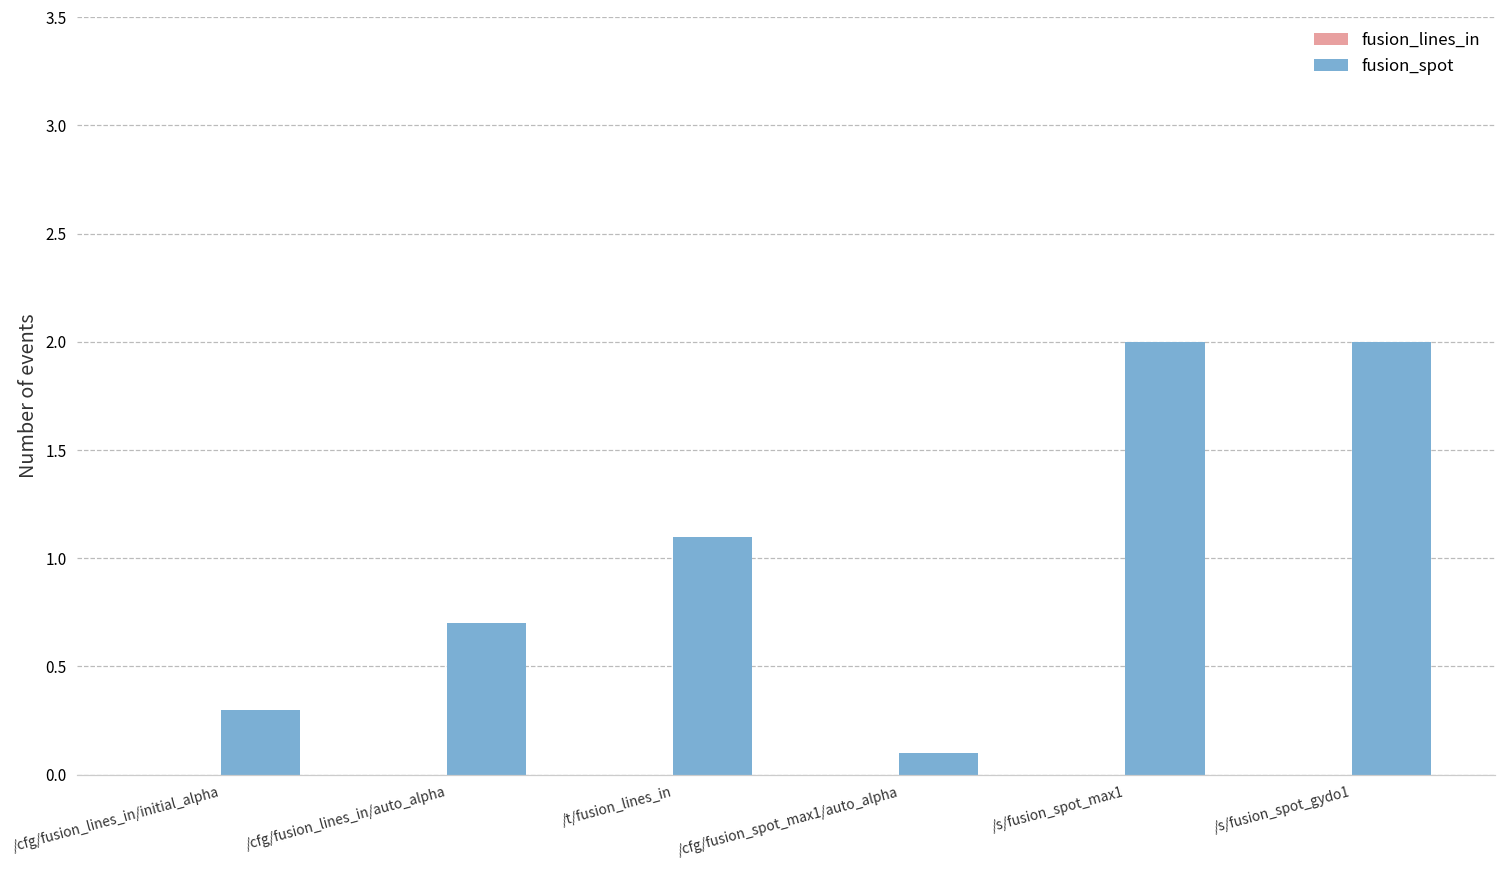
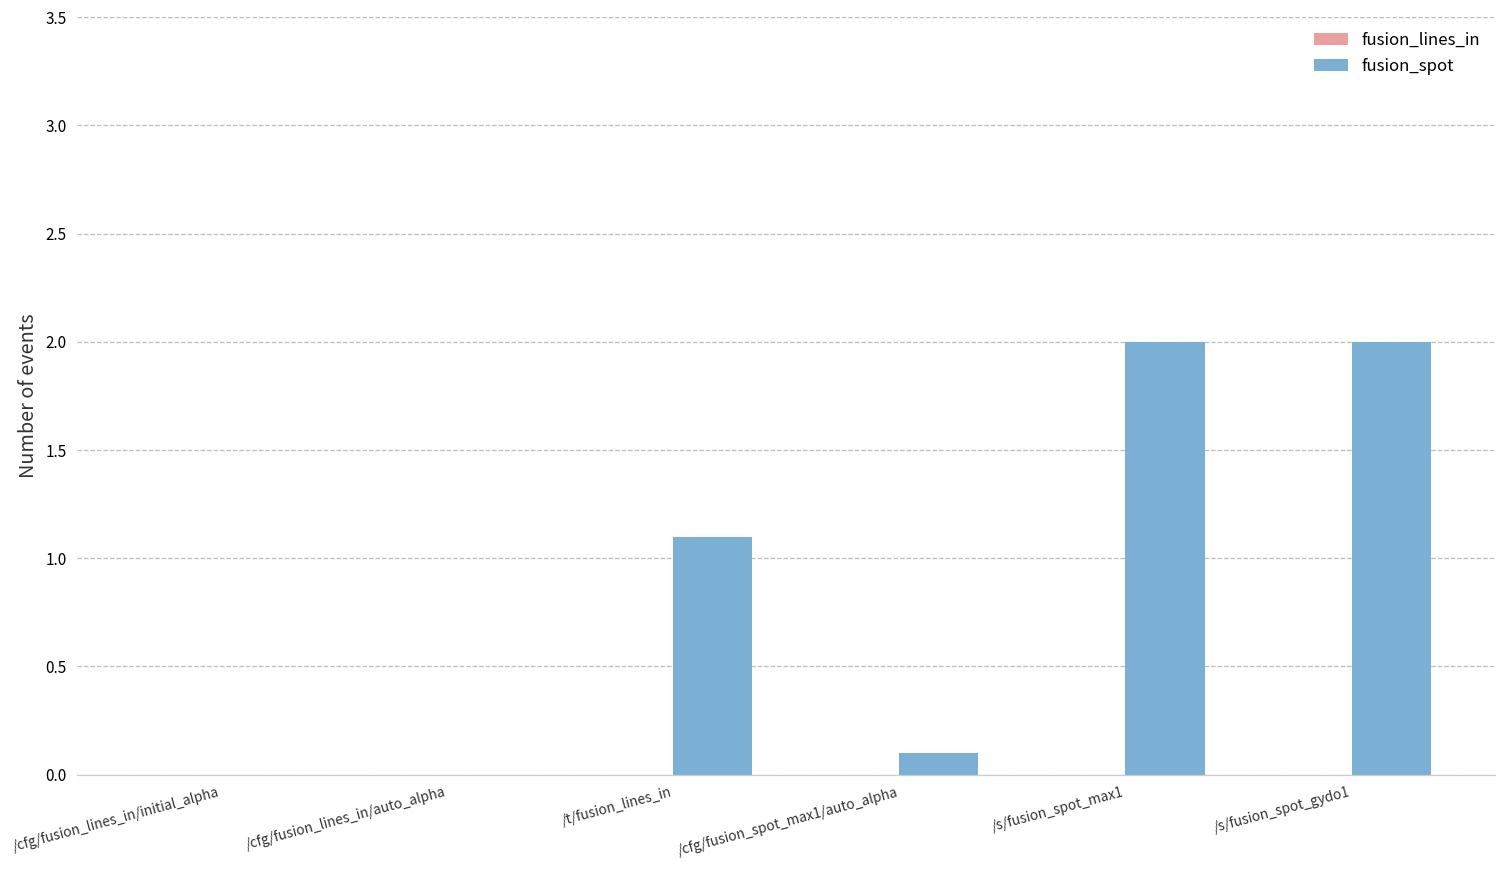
  {
    "fusion_lines_in": {
      "/cfg/fusion_lines_in/initial_alpha": 0.0,
      "/cfg/fusion_lines_in/auto_alpha": 0.0,
      "/t/fusion_lines_in": 0.0,
      "/cfg/fusion_spot_max1/auto_alpha": 0.0,
      "/s/fusion_spot_max1": 0.0,
      "/s/fusion_spot_gydo1": 0.0
    },
    "fusion_spot": {
-     "/cfg/fusion_lines_in/initial_alpha": 0.3,
-     "/cfg/fusion_lines_in/auto_alpha": 0.7,
+     "/cfg/fusion_lines_in/initial_alpha": 0.0,
+     "/cfg/fusion_lines_in/auto_alpha": 0.0,
      "/t/fusion_lines_in": 1.1,
      "/cfg/fusion_spot_max1/auto_alpha": 0.1,
      "/s/fusion_spot_max1": 2.0,
      "/s/fusion_spot_gydo1": 2.0
    }
  }
